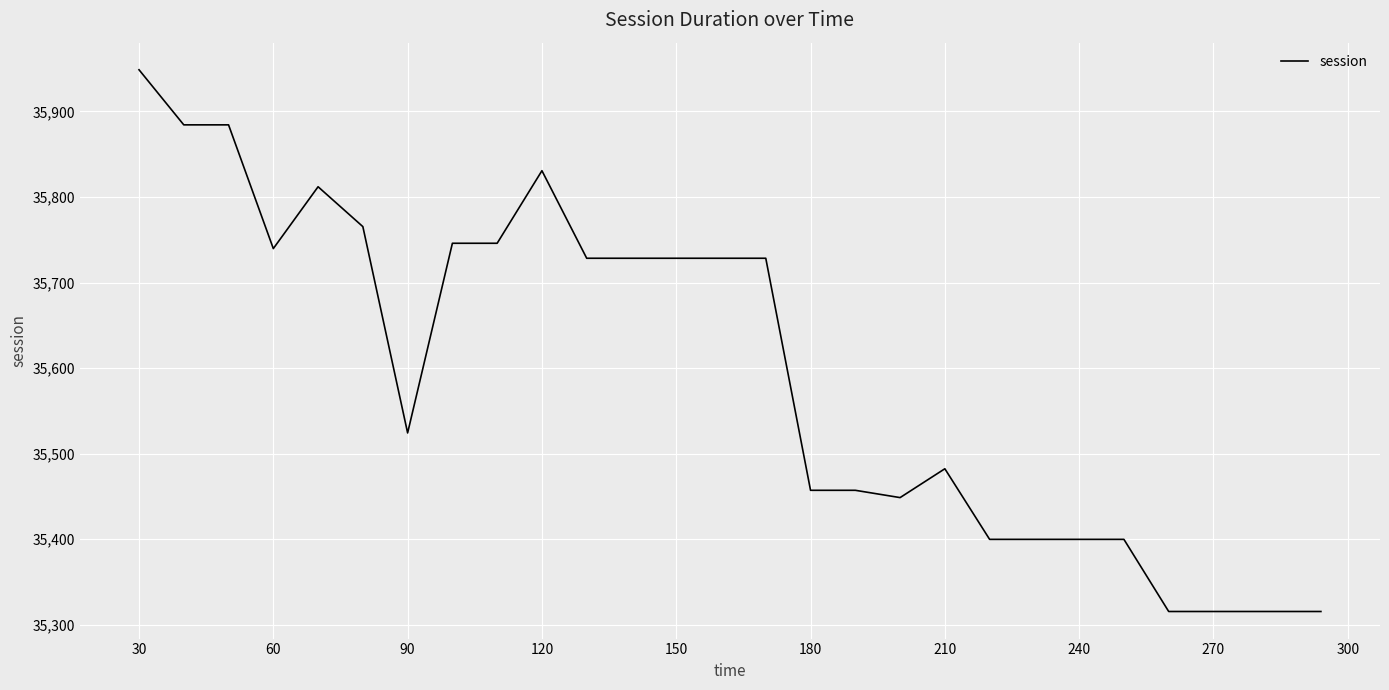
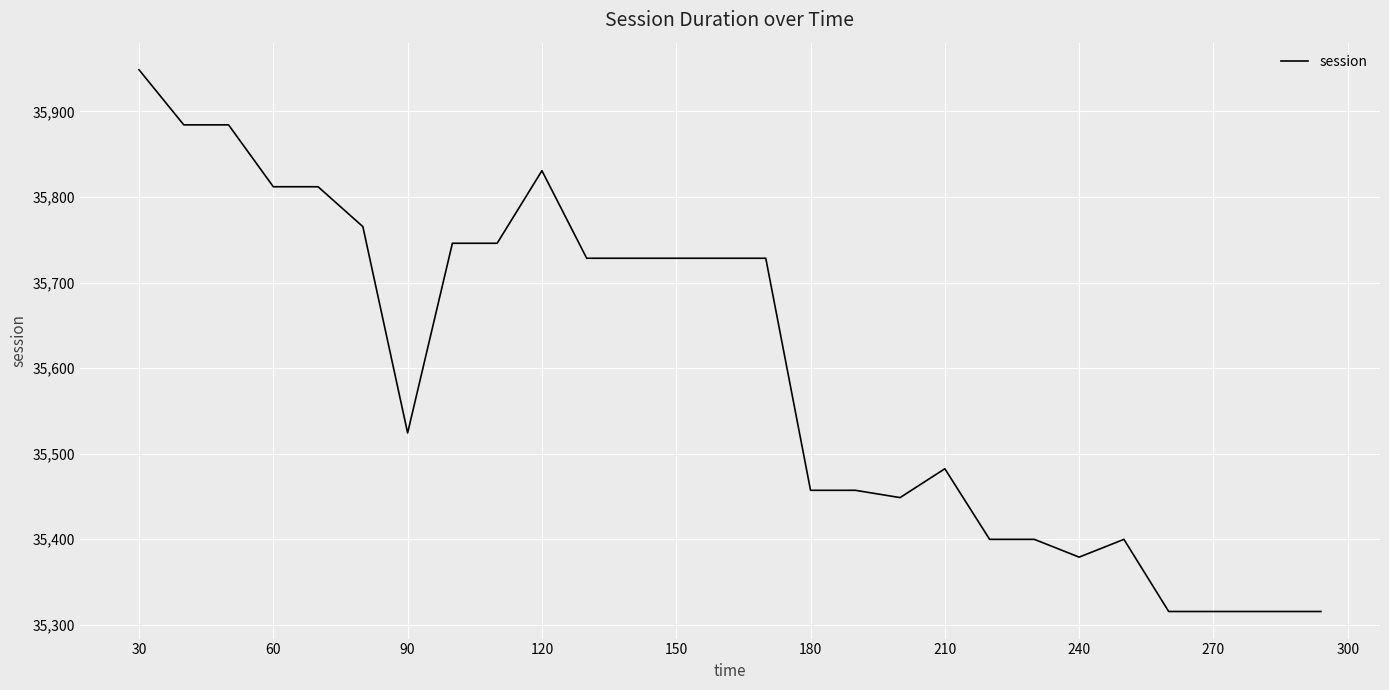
  {
    "30": "35,950",
-   "60": "35,740",
+   "60": "35,810",
    "90": "35,520",
    "120": "35,830",
    "150": "35,730",
    "180": "35,460",
    "210": "35,480",
-   "240": "35,400",
+   "240": "35,380",
    "270": "35,320"
  }
